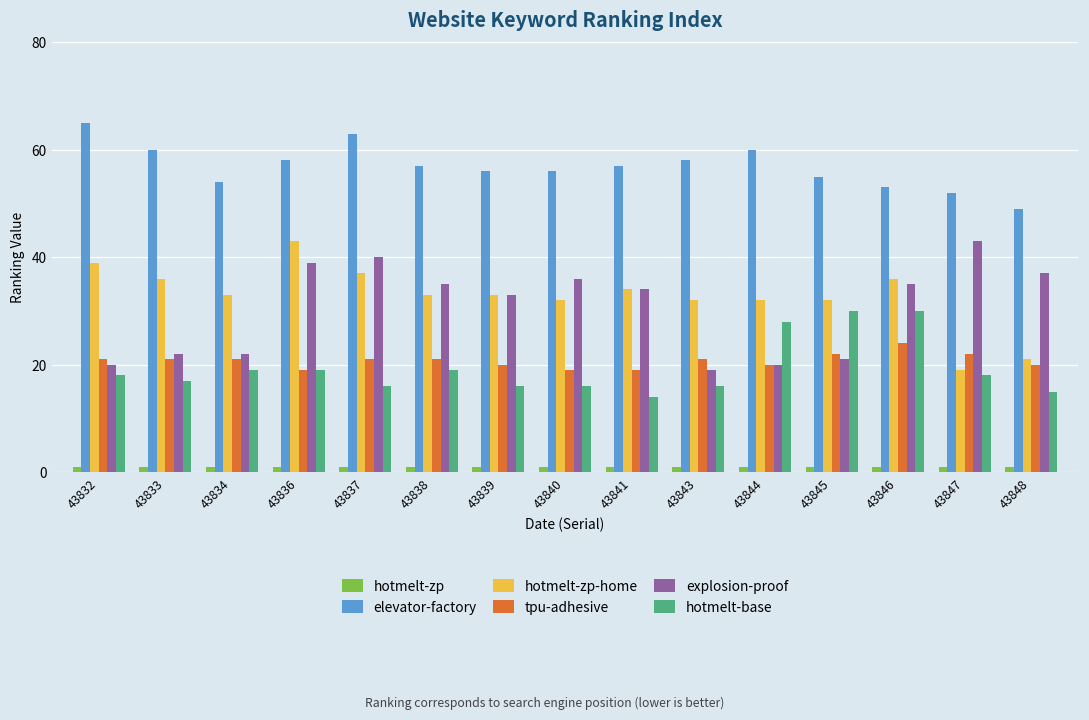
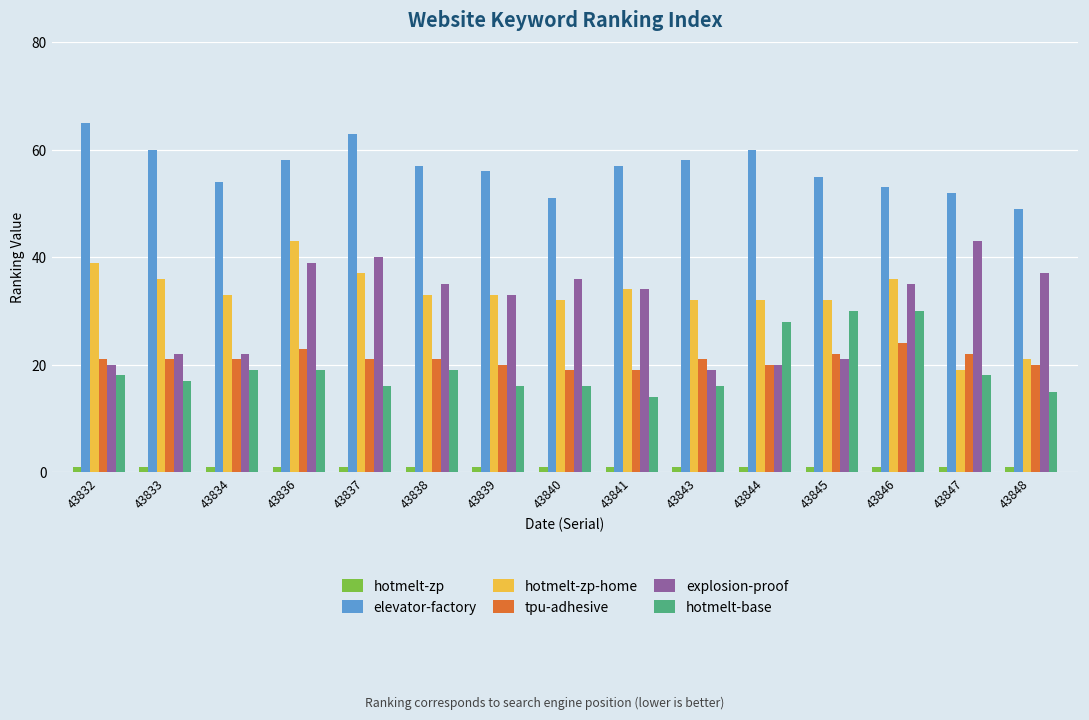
  {
    "hotmelt-zp": {
      "43832": 1,
      "43833": 1,
      "43834": 1,
      "43836": 1,
      "43837": 1,
      "43838": 1,
      "43839": 1,
      "43840": 1,
      "43841": 1,
      "43843": 1,
      "43844": 1,
      "43845": 1,
      "43846": 1,
      "43847": 1,
      "43848": 1
    },
    "elevator-factory": {
      "43832": 65,
      "43833": 60,
      "43834": 54,
      "43836": 58,
      "43837": 63,
      "43838": 57,
      "43839": 56,
-     "43840": 56,
+     "43840": 51,
      "43841": 57,
      "43843": 58,
      "43844": 60,
      "43845": 55,
      "43846": 53,
      "43847": 52,
      "43848": 49
    },
    "hotmelt-zp-home": {
      "43832": 39,
      "43833": 36,
      "43834": 33,
      "43836": 43,
      "43837": 37,
      "43838": 33,
      "43839": 33,
      "43840": 32,
      "43841": 34,
      "43843": 32,
      "43844": 32,
      "43845": 32,
      "43846": 36,
      "43847": 19,
      "43848": 21
    },
    "tpu-adhesive": {
      "43832": 21,
      "43833": 21,
      "43834": 21,
-     "43836": 19,
+     "43836": 23,
      "43837": 21,
      "43838": 21,
      "43839": 20,
      "43840": 19,
      "43841": 19,
      "43843": 21,
      "43844": 20,
      "43845": 22,
      "43846": 24,
      "43847": 22,
      "43848": 20
    },
    "explosion-proof": {
      "43832": 20,
      "43833": 22,
      "43834": 22,
      "43836": 39,
      "43837": 40,
      "43838": 35,
      "43839": 33,
      "43840": 36,
      "43841": 34,
      "43843": 19,
      "43844": 20,
      "43845": 21,
      "43846": 35,
      "43847": 43,
      "43848": 37
    },
    "hotmelt-base": {
      "43832": 18,
      "43833": 17,
      "43834": 19,
      "43836": 19,
      "43837": 16,
      "43838": 19,
      "43839": 16,
      "43840": 16,
      "43841": 14,
      "43843": 16,
      "43844": 28,
      "43845": 30,
      "43846": 30,
      "43847": 18,
      "43848": 15
    }
  }
